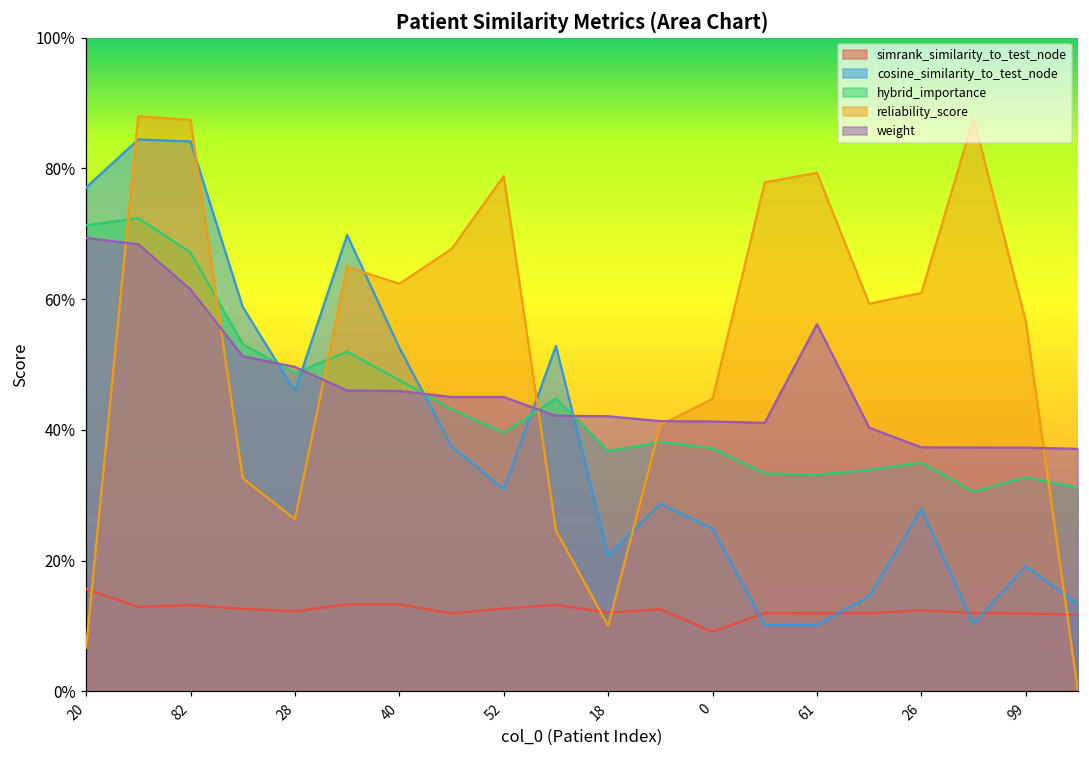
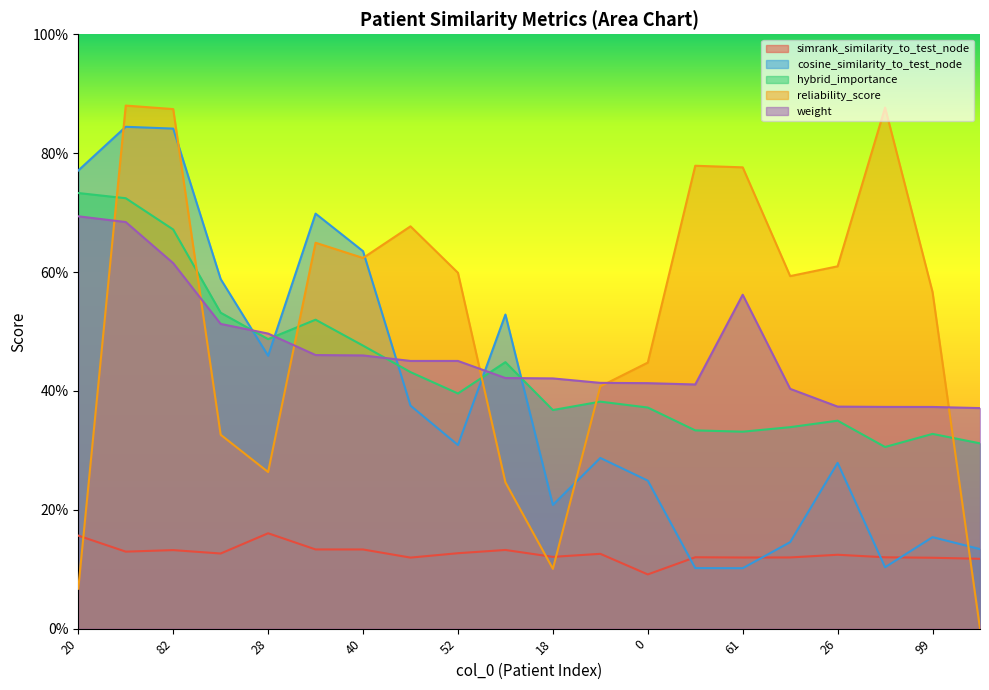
  {
    "simrank_similarity_to_test_node": {
      "20": "16%",
      "82": "13%",
-     "28": "12%",
+     "28": "16%",
      "40": "13%",
      "52": "13%",
      "18": "12%",
      "0": "9%",
      "61": "12%",
      "26": "12%",
      "99": "12%"
    },
    "cosine_similarity_to_test_node": {
      "20": "77%",
      "82": "84%",
      "28": "46%",
-     "40": "53%",
+     "40": "64%",
      "52": "31%",
      "18": "21%",
      "0": "25%",
      "61": "10%",
      "26": "28%",
-     "99": "19%"
+     "99": "15%"
    },
    "hybrid_importance": {
-     "20": "71%",
+     "20": "73%",
      "82": "67%",
      "28": "49%",
      "40": "48%",
      "52": "40%",
      "18": "37%",
      "0": "37%",
      "61": "33%",
      "26": "35%",
      "99": "33%"
    },
    "reliability_score": {
      "20": "7%",
      "82": "87%",
      "28": "26%",
      "40": "62%",
-     "52": "79%",
+     "52": "60%",
      "18": "10%",
      "0": "45%",
-     "61": "79%",
+     "61": "78%",
      "26": "61%",
      "99": "57%"
    },
    "weight": {
      "20": "69%",
      "82": "61%",
      "28": "50%",
      "40": "46%",
      "52": "45%",
      "18": "42%",
      "0": "41%",
      "61": "56%",
      "26": "37%",
      "99": "37%"
    }
  }
